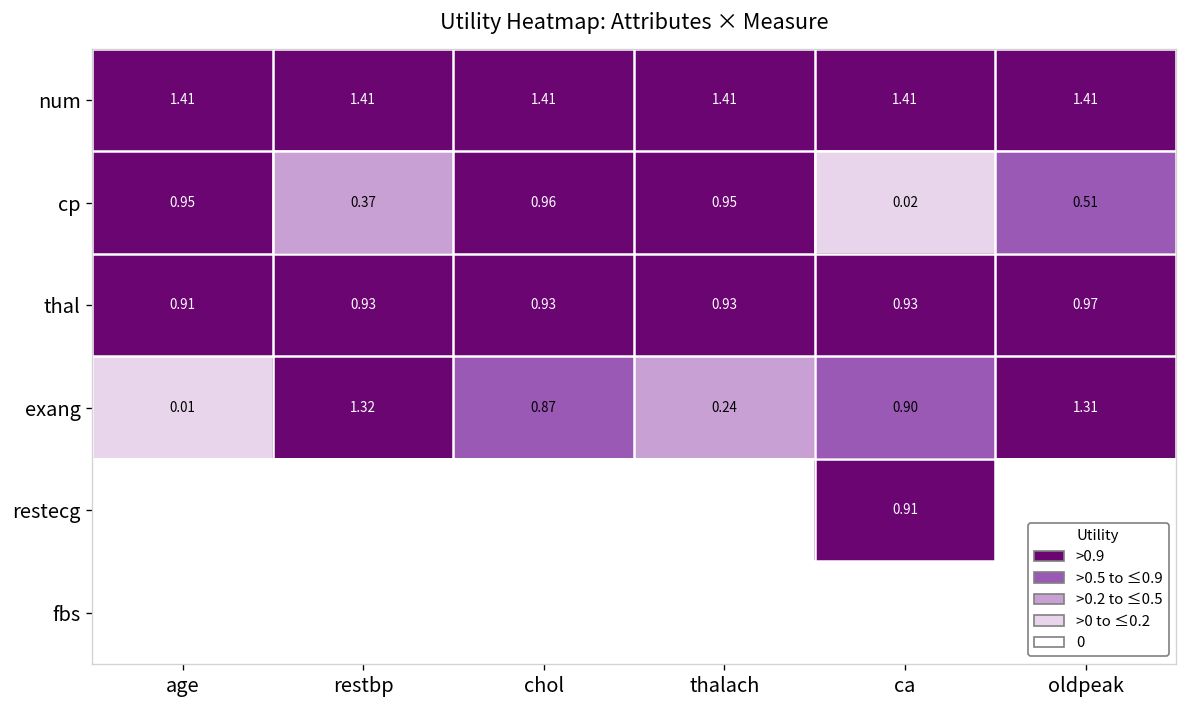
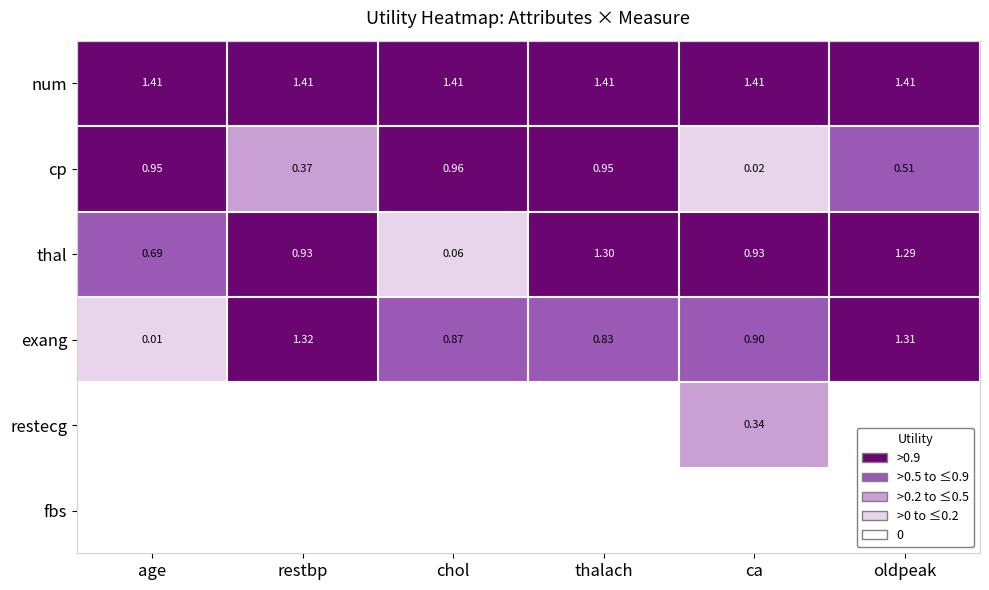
  {
    "num": {
      "age": 1.41,
      "restbp": 1.41,
      "chol": 1.41,
      "thalach": 1.41,
      "ca": 1.41,
      "oldpeak": 1.41
    },
    "cp": {
      "age": 0.95,
      "restbp": 0.37,
      "chol": 0.96,
      "thalach": 0.95,
      "ca": 0.02,
      "oldpeak": 0.51
    },
    "thal": {
-     "age": 0.91,
+     "age": 0.69,
      "restbp": 0.93,
-     "chol": 0.93,
-     "thalach": 0.93,
+     "chol": 0.06,
+     "thalach": 1.30,
      "ca": 0.93,
-     "oldpeak": 0.97
+     "oldpeak": 1.29
    },
    "exang": {
      "age": 0.01,
      "restbp": 1.32,
      "chol": 0.87,
-     "thalach": 0.24,
+     "thalach": 0.83,
      "ca": 0.90,
      "oldpeak": 1.31
    },
    "restecg": {
-     "ca": 0.91
+     "ca": 0.34
    }
  }
